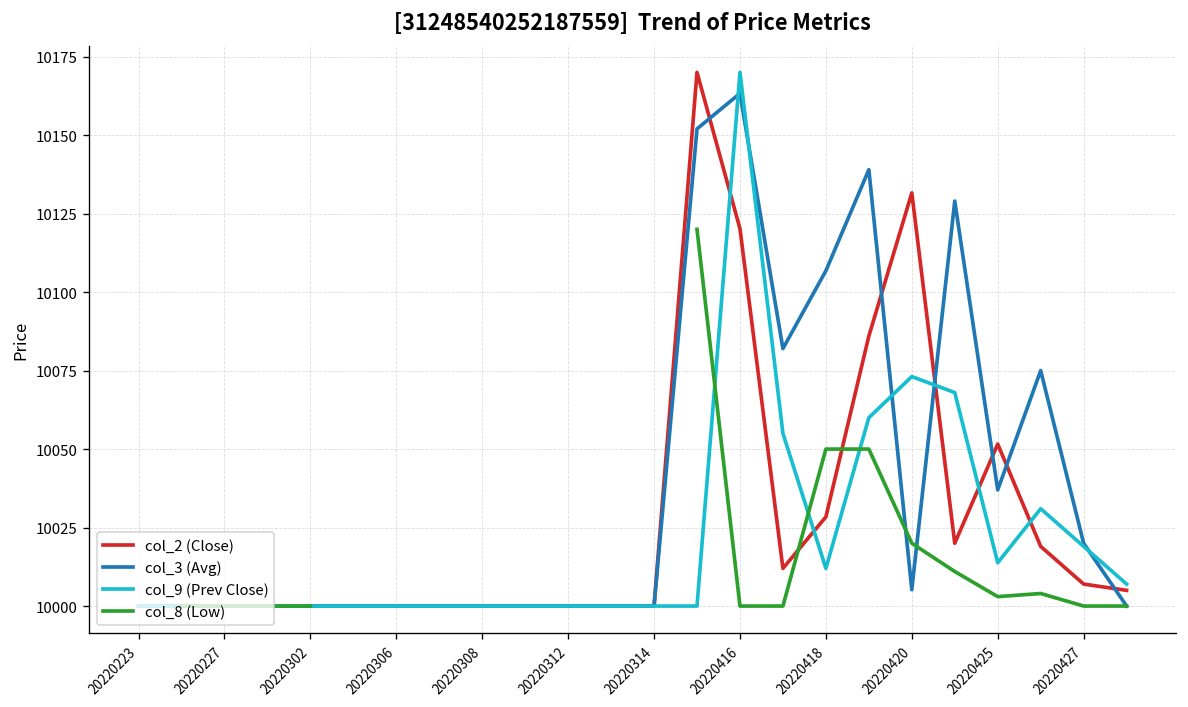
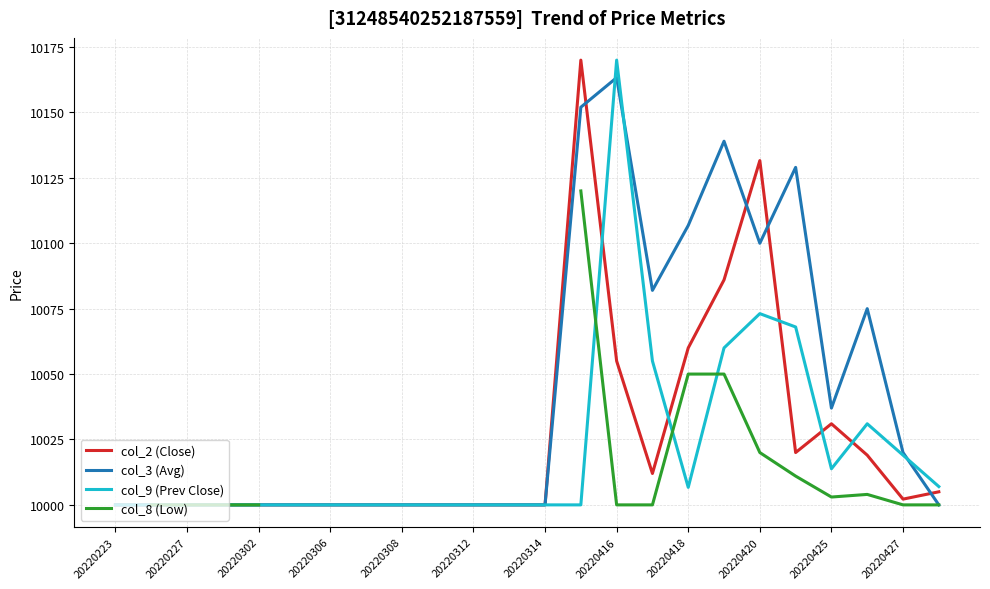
  {
    "col_2 (Close)": {
-     "20220416": 10120,
-     "20220418": 10028,
+     "20220416": 10055,
+     "20220418": 10060,
      "20220420": 10132,
-     "20220425": 10052,
-     "20220427": 10007
+     "20220425": 10031,
+     "20220427": 10002
    },
    "col_3 (Avg)": {
      "20220416": 10163,
      "20220418": 10107,
-     "20220420": 10005,
+     "20220420": 10100,
      "20220425": 10037,
      "20220427": 10020
    },
    "col_9 (Prev Close)": {
      "20220416": 10170,
-     "20220418": 10012,
+     "20220418": 10007,
      "20220420": 10073,
      "20220425": 10014,
      "20220427": 10019
    },
    "col_8 (Low)": {
      "20220416": 10000,
      "20220418": 10050,
      "20220420": 10020,
      "20220425": 10003,
      "20220427": 10000
    }
  }
